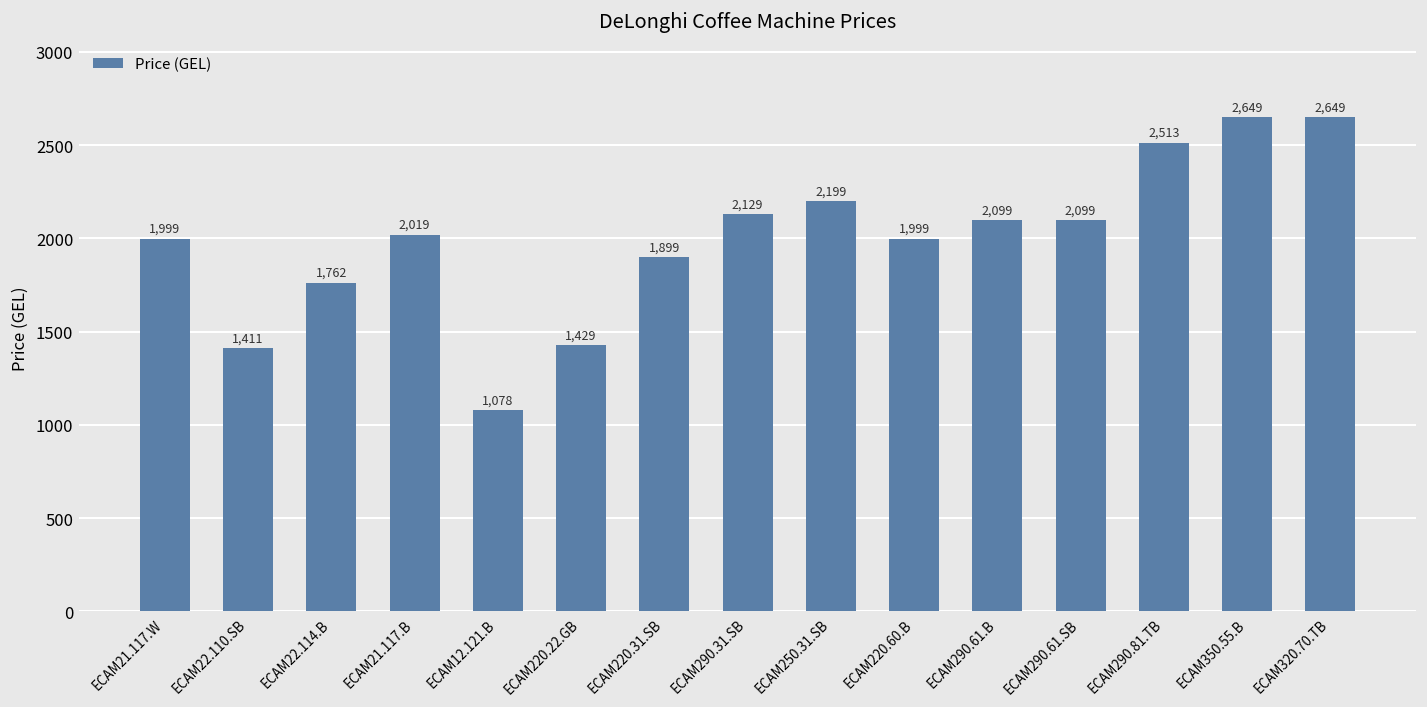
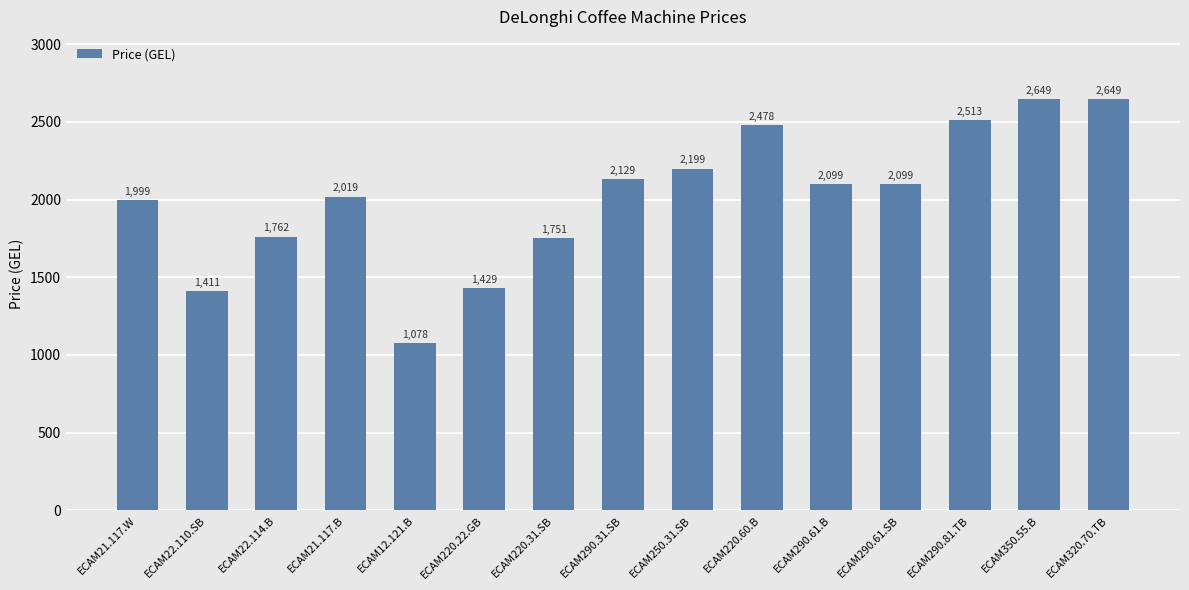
  {
    "ECAM21.117.W": "1,999",
    "ECAM22.110.SB": "1,411",
    "ECAM22.114.B": "1,762",
    "ECAM21.117.B": "2,019",
    "ECAM12.121.B": "1,078",
    "ECAM220.22.GB": "1,429",
-   "ECAM220.31.SB": "1,899",
+   "ECAM220.31.SB": "1,751",
    "ECAM290.31.SB": "2,129",
    "ECAM250.31.SB": "2,199",
-   "ECAM220.60.B": "1,999",
+   "ECAM220.60.B": "2,478",
    "ECAM290.61.B": "2,099",
    "ECAM290.61.SB": "2,099",
    "ECAM290.81.TB": "2,513",
    "ECAM350.55.B": "2,649",
    "ECAM320.70.TB": "2,649"
  }
